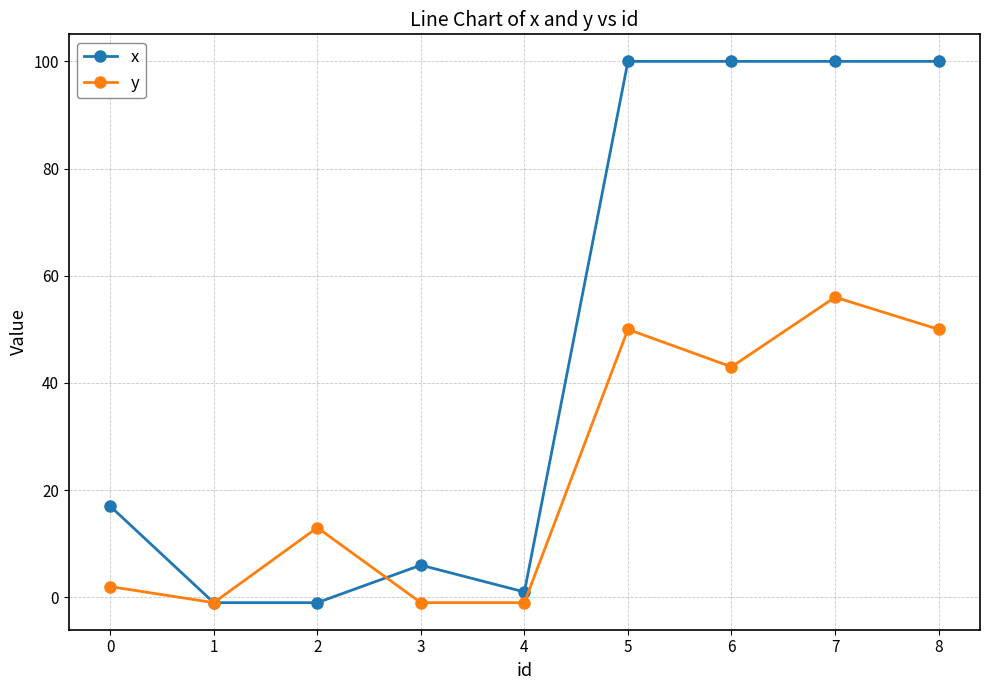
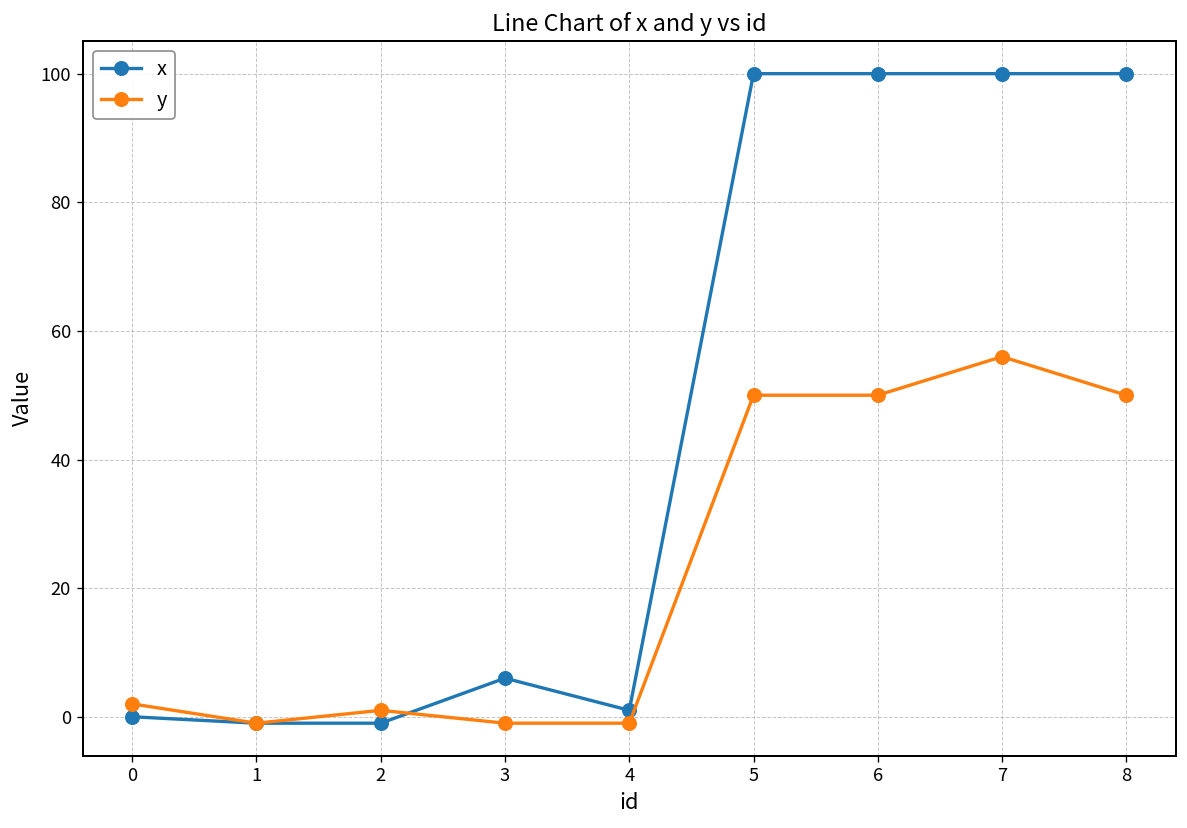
  {
    "x": {
-     "0": 17,
+     "0": 0,
      "2": -1,
      "3": 6,
      "4": 1,
      "5": 100,
      "6": 100,
      "7": 100,
      "8": 100
    },
    "y": {
      "0": 2,
-     "2": 13,
+     "2": 1,
      "3": -1,
      "4": -1,
      "5": 50,
-     "6": 43,
+     "6": 50,
      "7": 56,
      "8": 50
    }
  }
